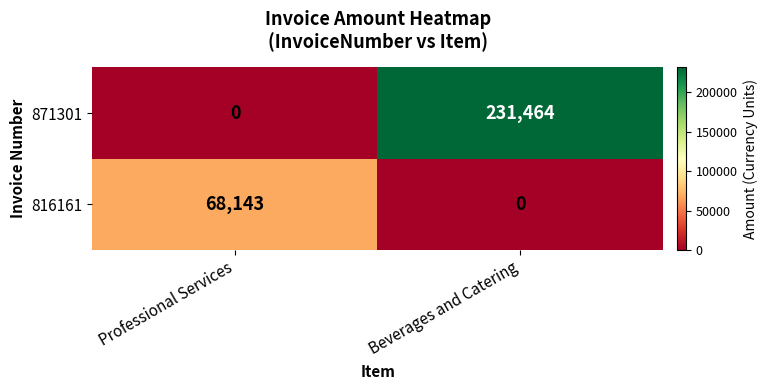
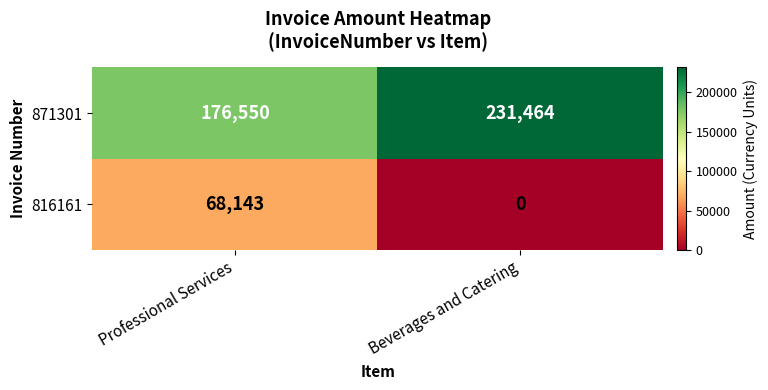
  {
    "871301": {
-     "Professional Services": "0",
+     "Professional Services": "176,550",
      "Beverages and Catering": "231,464"
    },
    "816161": {
      "Professional Services": "68,143",
      "Beverages and Catering": "0"
    }
  }
